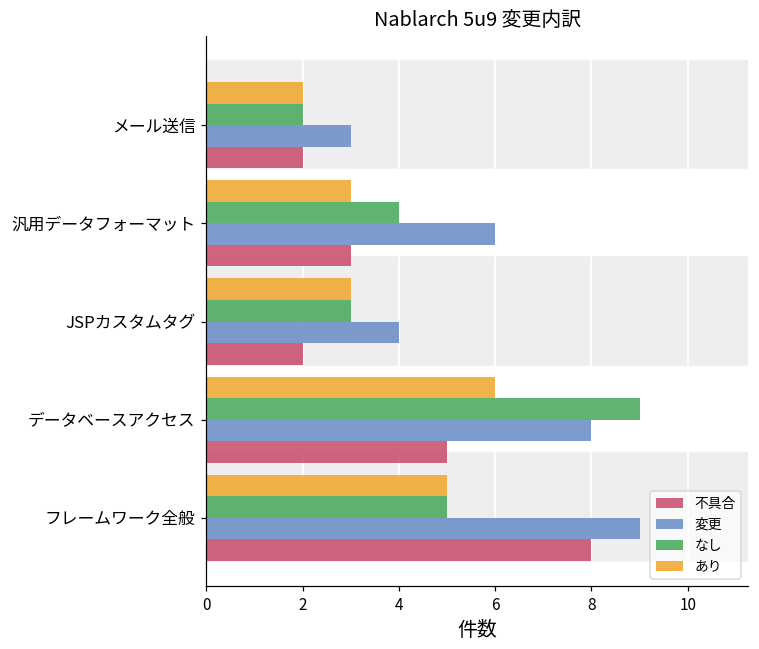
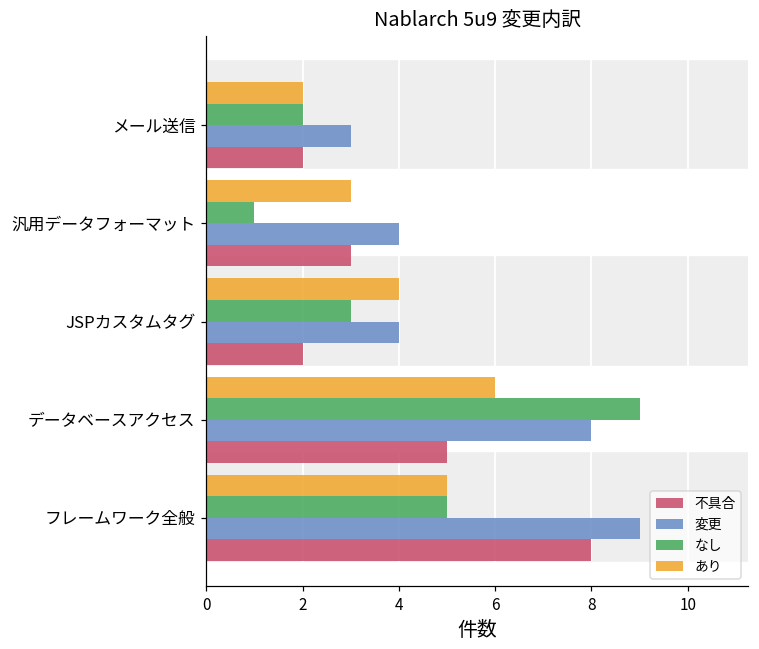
  {
    "不具合": {
      "メール送信": 2,
      "汎用データフォーマット": 3,
      "JSPカスタムタグ": 2,
      "データベースアクセス": 5,
      "フレームワーク全般": 8
    },
    "変更": {
      "メール送信": 3,
-     "汎用データフォーマット": 6,
+     "汎用データフォーマット": 4,
      "JSPカスタムタグ": 4,
      "データベースアクセス": 8,
      "フレームワーク全般": 9
    },
    "なし": {
      "メール送信": 2,
-     "汎用データフォーマット": 4,
+     "汎用データフォーマット": 1,
      "JSPカスタムタグ": 3,
      "データベースアクセス": 9,
      "フレームワーク全般": 5
    },
    "あり": {
      "メール送信": 2,
      "汎用データフォーマット": 3,
-     "JSPカスタムタグ": 3,
+     "JSPカスタムタグ": 4,
      "データベースアクセス": 6,
      "フレームワーク全般": 5
    }
  }
